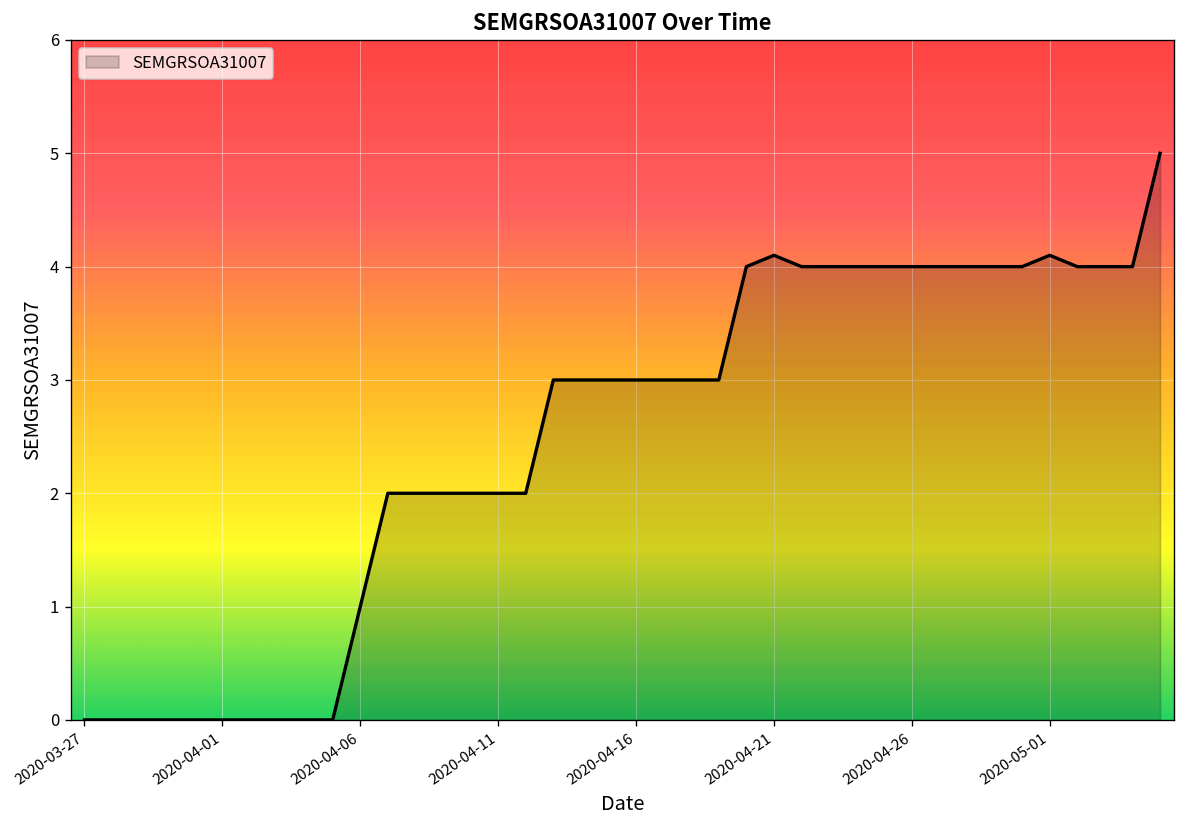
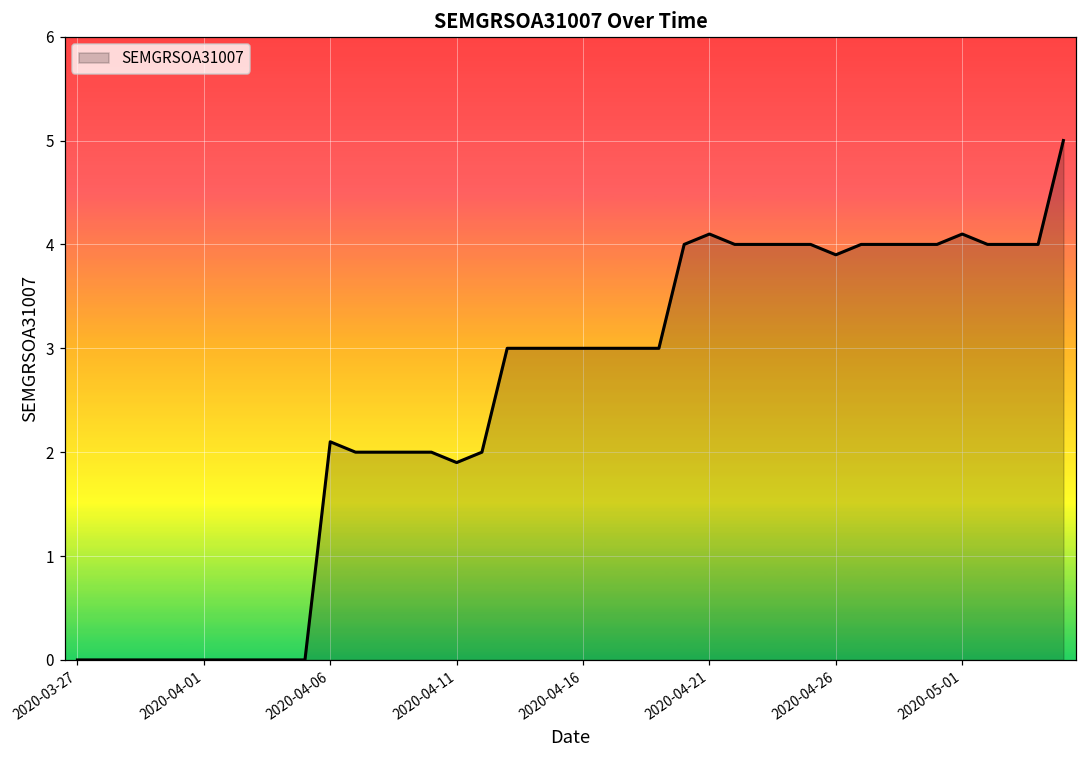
  {
    "2020-03-27": 0.0,
    "2020-04-01": 0.0,
-   "2020-04-06": 1.0,
-   "2020-04-11": 2.0,
+   "2020-04-06": 2.1,
+   "2020-04-11": 1.9,
    "2020-04-16": 3.0,
    "2020-04-21": 4.1,
-   "2020-04-26": 4.0,
+   "2020-04-26": 3.9,
    "2020-05-01": 4.1
  }
